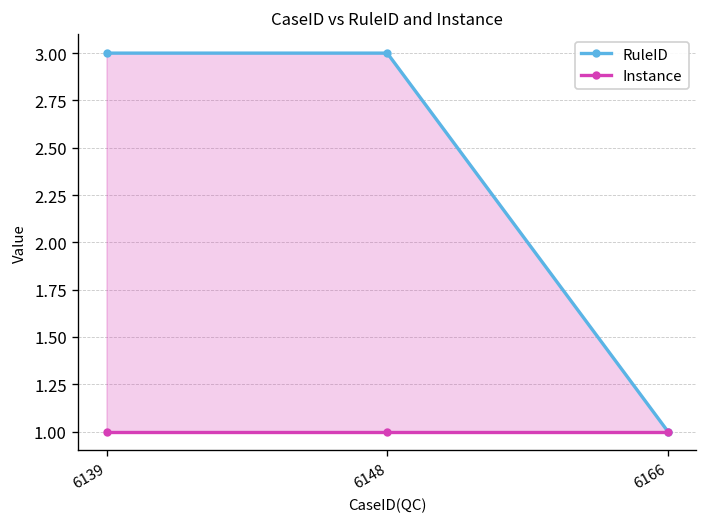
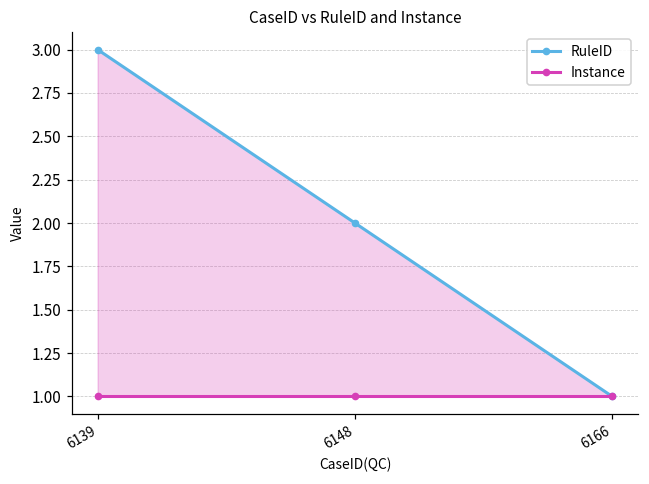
  {
    "RuleID": {
      "6139": 3,
-     "6148": 3
+     "6148": 2
    },
    "Instance": {
      "6139": 1,
      "6148": 1
    }
  }
